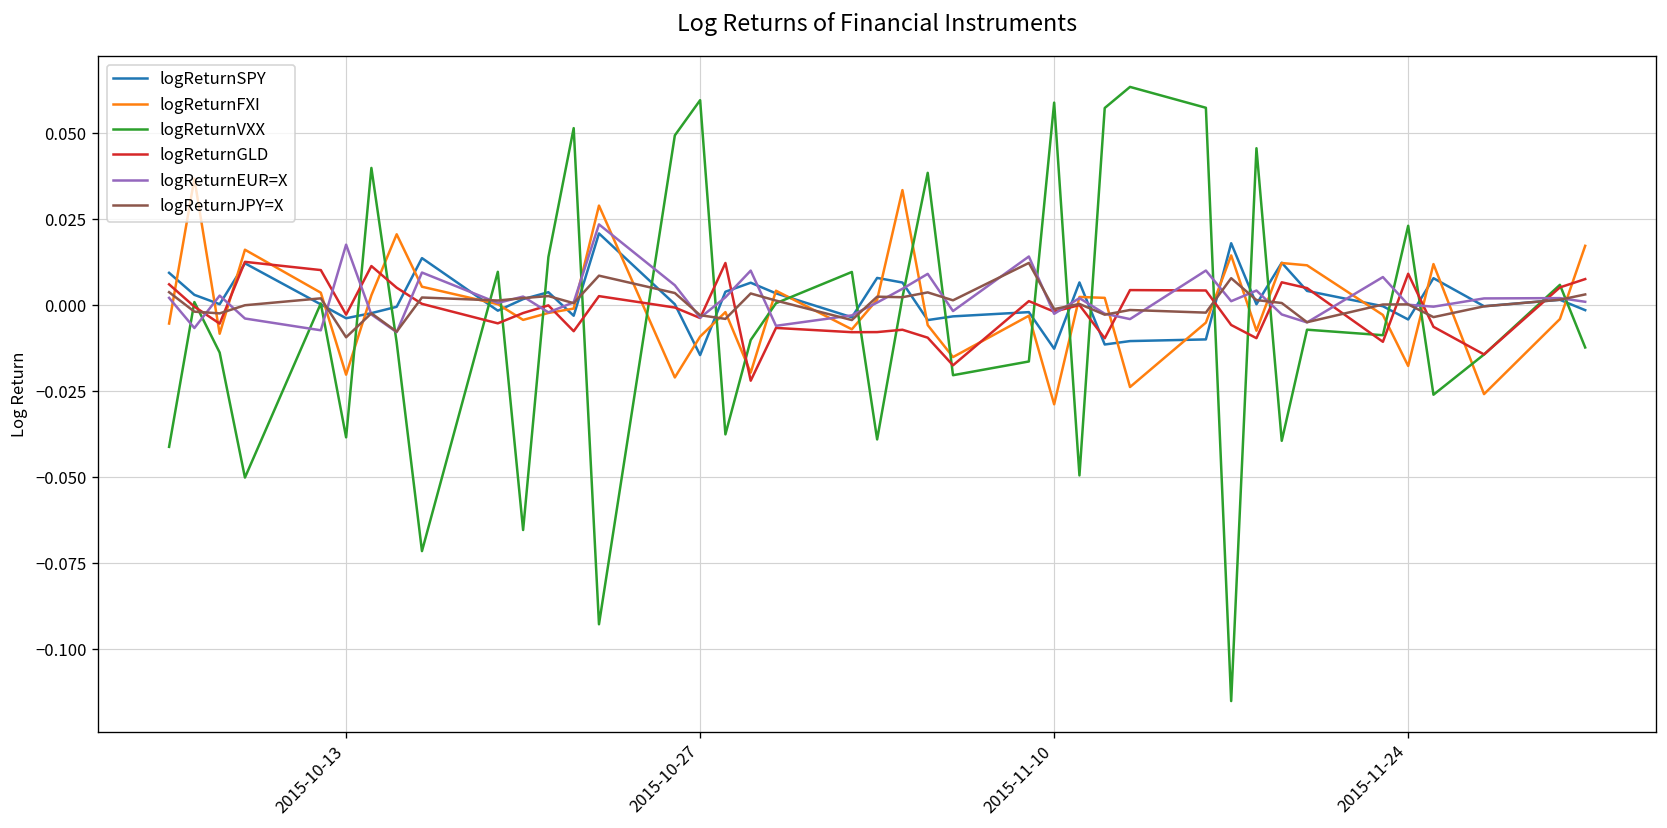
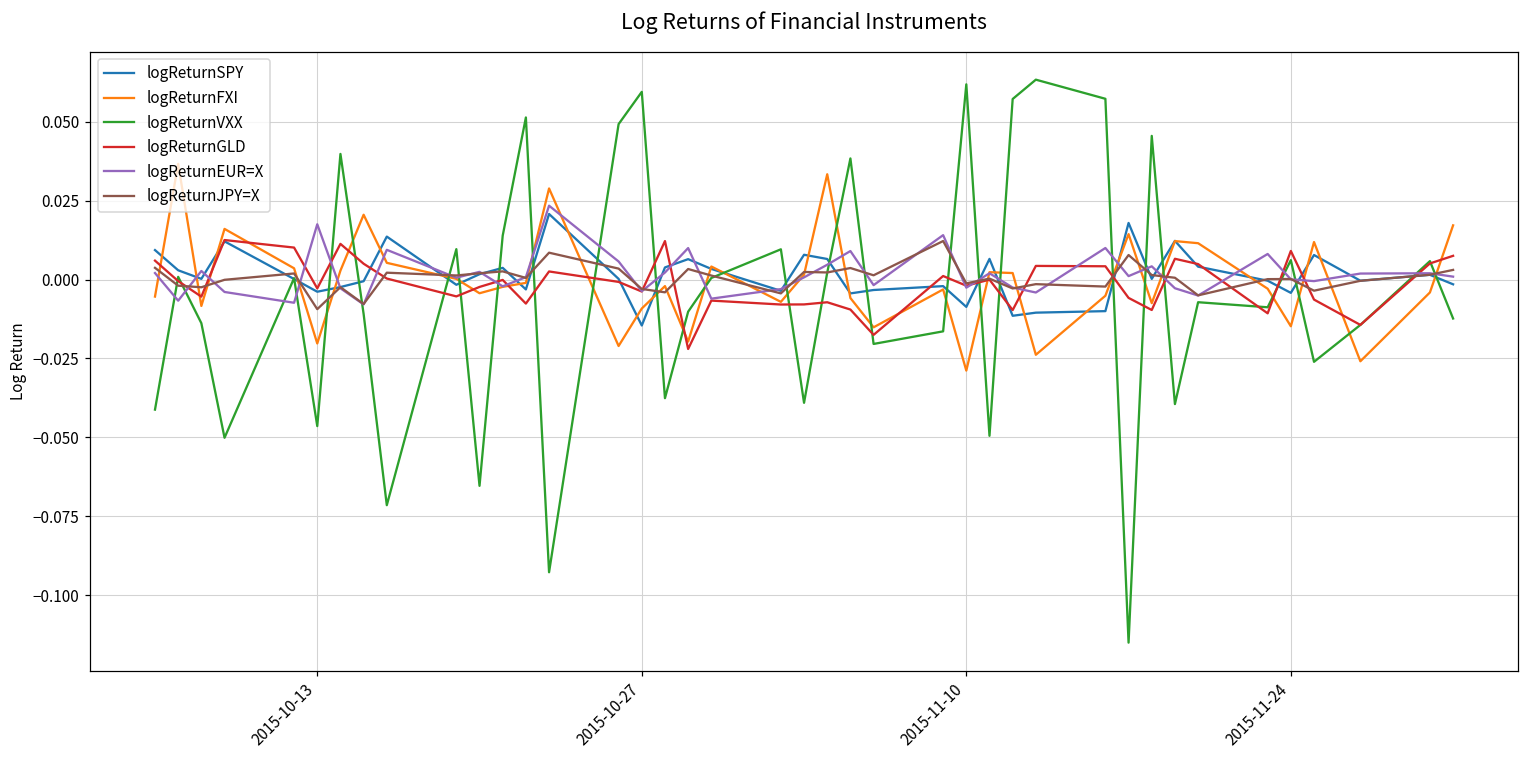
  {
    "logReturnSPY": {
      "2015-10-13": -0.004,
      "2015-10-27": -0.015,
-     "2015-11-10": -0.013,
+     "2015-11-10": -0.009,
      "2015-11-24": -0.004
    },
    "logReturnFXI": {
      "2015-10-13": -0.020,
      "2015-10-27": -0.009,
      "2015-11-10": -0.029,
-     "2015-11-24": -0.018
+     "2015-11-24": -0.015
    },
    "logReturnVXX": {
-     "2015-10-13": -0.038,
+     "2015-10-13": -0.046,
      "2015-10-27": 0.060,
-     "2015-11-10": 0.059,
-     "2015-11-24": 0.023
+     "2015-11-10": 0.062,
+     "2015-11-24": 0.006
    },
    "logReturnGLD": {
      "2015-10-13": -0.003,
      "2015-11-24": 0.009
    },
    "logReturnEUR=X": {
      "2015-10-13": 0.018
    },
    "logReturnJPY=X": {
      "2015-10-13": -0.009
    }
  }
